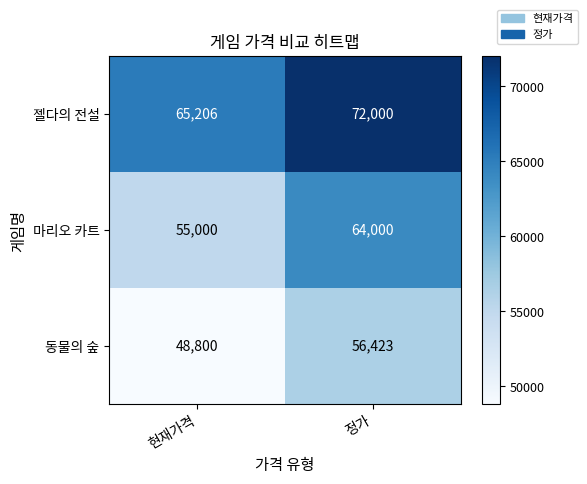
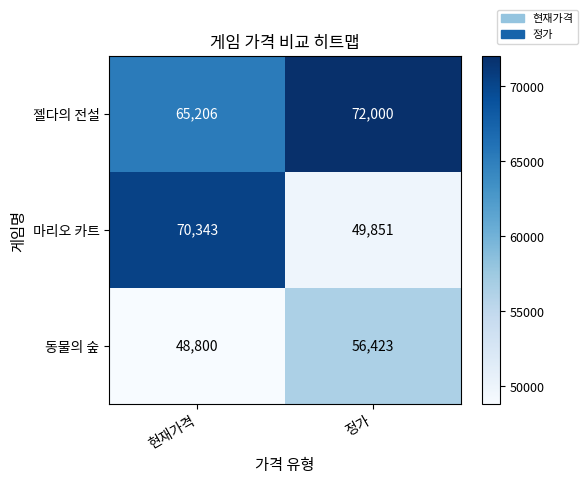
  {
    "젤다의 전설": {
      "현재가격": "65,206",
      "정가": "72,000"
    },
    "마리오 카트": {
-     "현재가격": "55,000",
-     "정가": "64,000"
+     "현재가격": "70,343",
+     "정가": "49,851"
    },
    "동물의 숲": {
      "현재가격": "48,800",
      "정가": "56,423"
    }
  }
